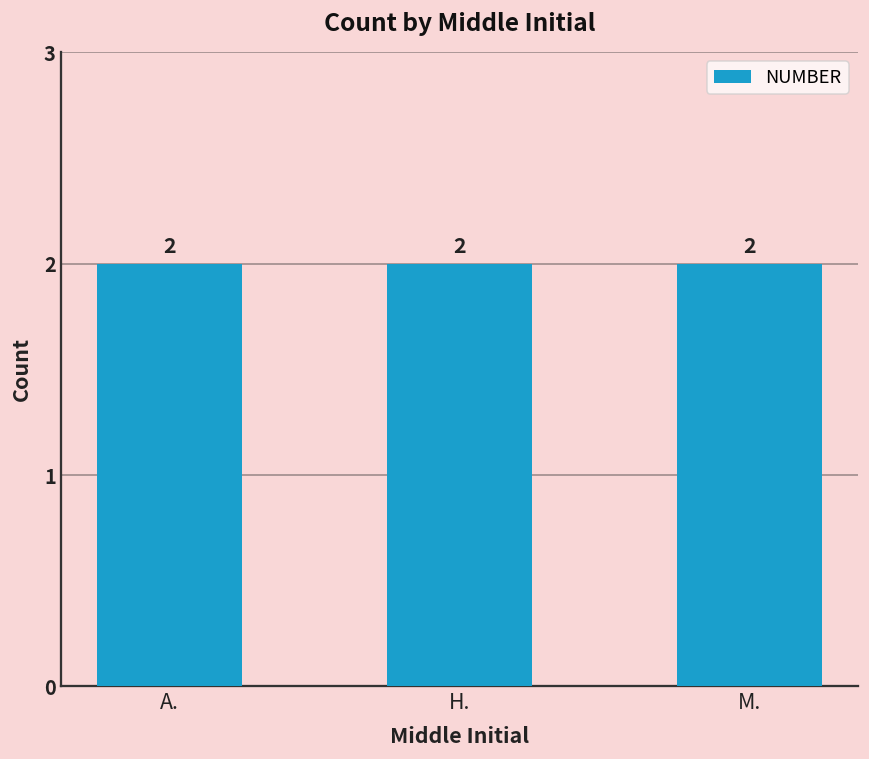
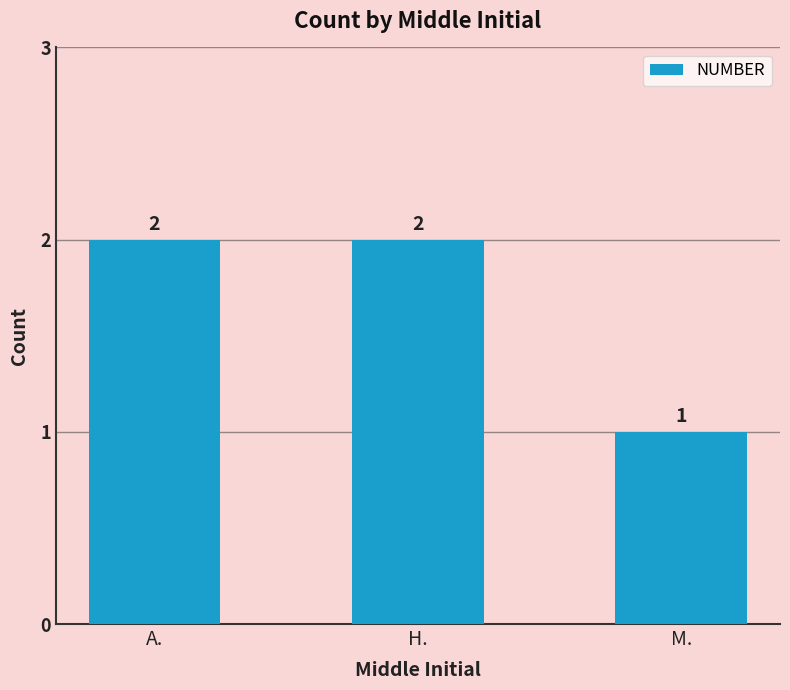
  {
    "A.": 2,
    "H.": 2,
-   "M.": 2
+   "M.": 1
  }
